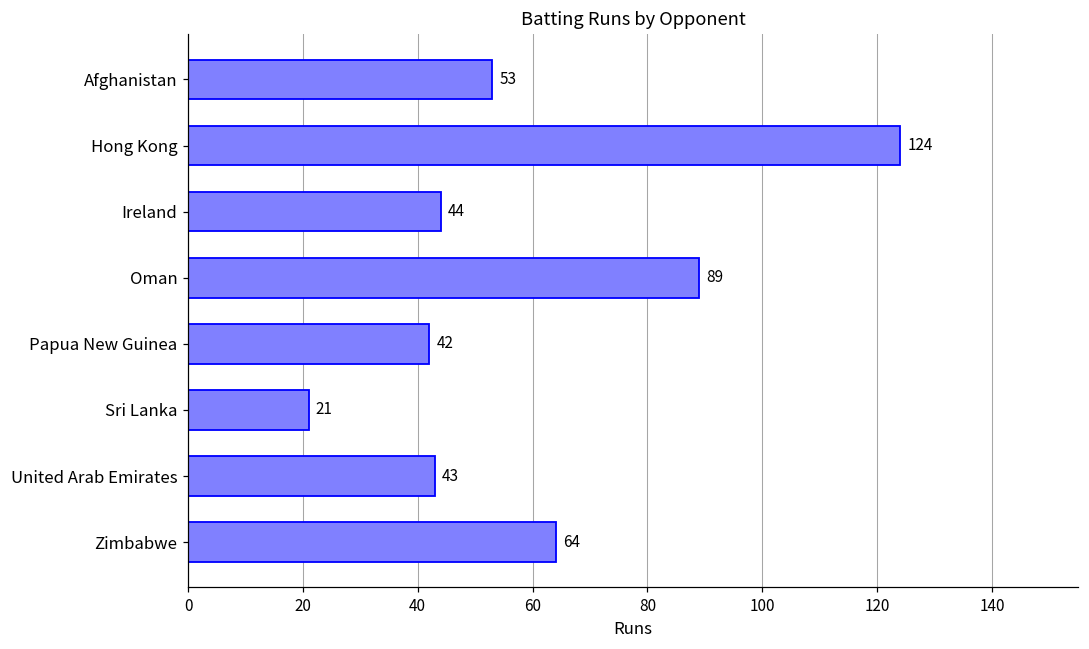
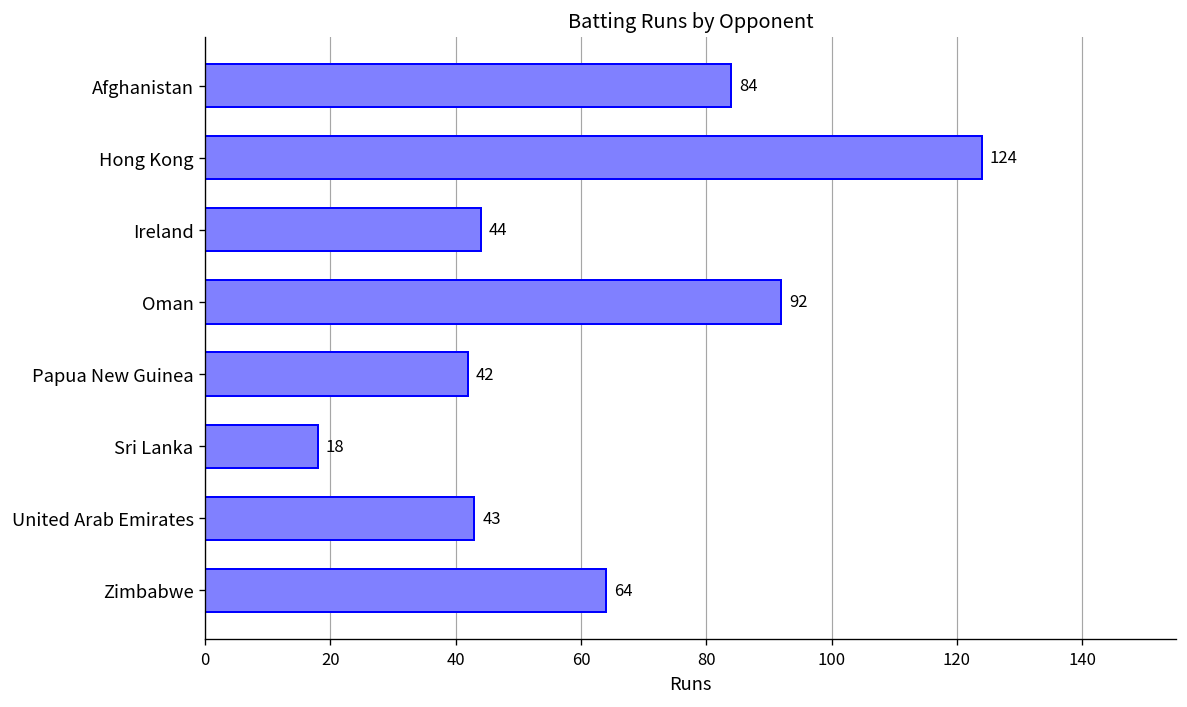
  {
-   "Afghanistan": 53,
+   "Afghanistan": 84,
    "Hong Kong": 124,
    "Ireland": 44,
-   "Oman": 89,
+   "Oman": 92,
    "Papua New Guinea": 42,
-   "Sri Lanka": 21,
+   "Sri Lanka": 18,
    "United Arab Emirates": 43,
    "Zimbabwe": 64
  }
